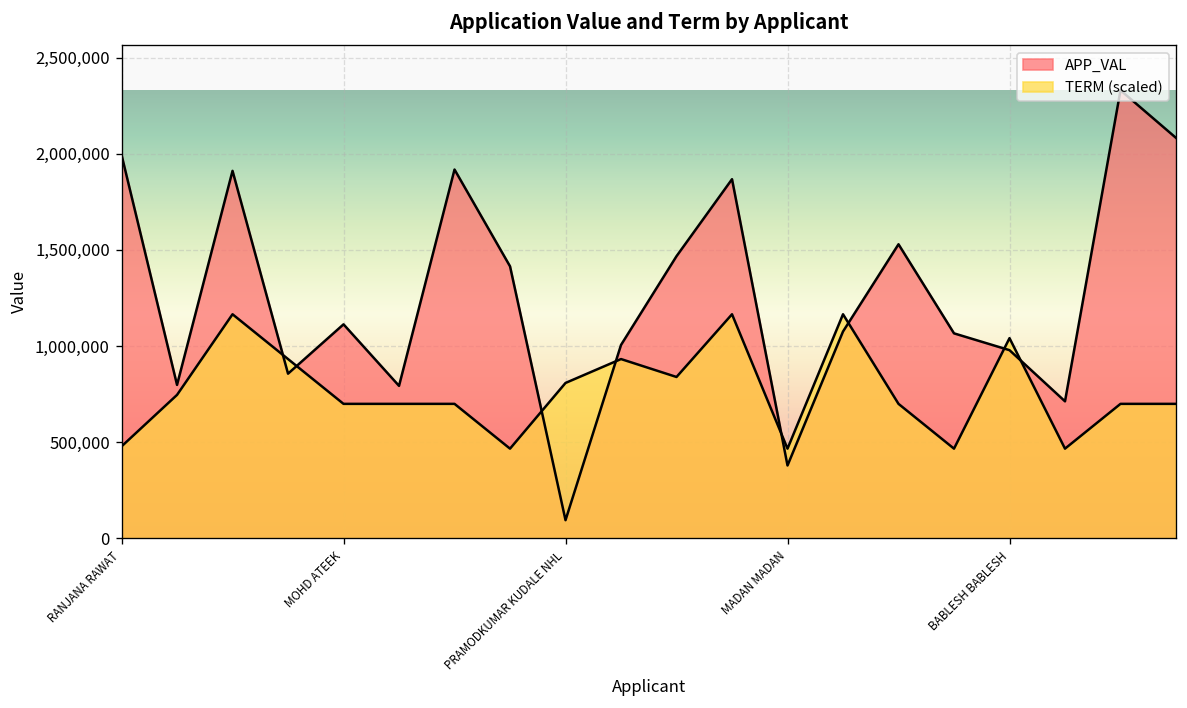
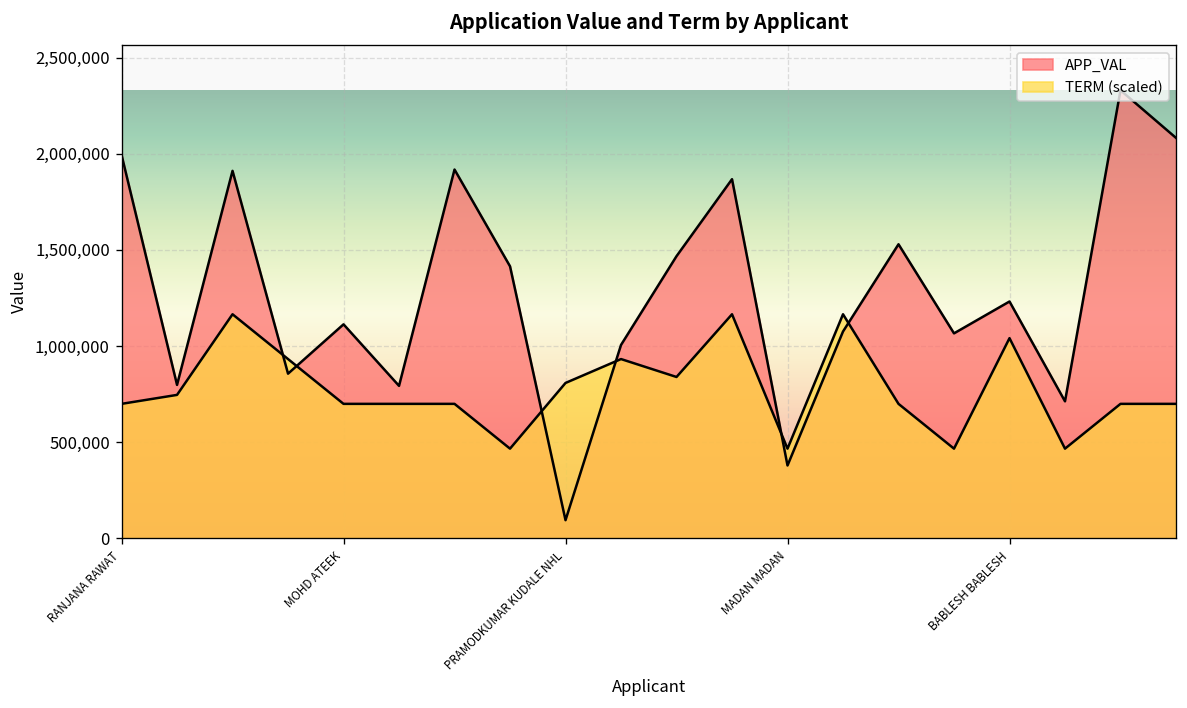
  {
    "APP_VAL": {
      "RANJANA RAWAT": "1,990,000",
      "MOHD ATEEK": "1,110,000",
      "PRAMODKUMAR KUDALE NHL": "90,000",
      "MADAN MADAN": "380,000",
-     "BABLESH BABLESH": "980,000"
+     "BABLESH BABLESH": "1,230,000"
    },
    "TERM (scaled)": {
-     "RANJANA RAWAT": "480,000",
+     "RANJANA RAWAT": "700,000",
      "MOHD ATEEK": "700,000",
      "PRAMODKUMAR KUDALE NHL": "810,000",
      "MADAN MADAN": "470,000",
      "BABLESH BABLESH": "1,040,000"
    }
  }
